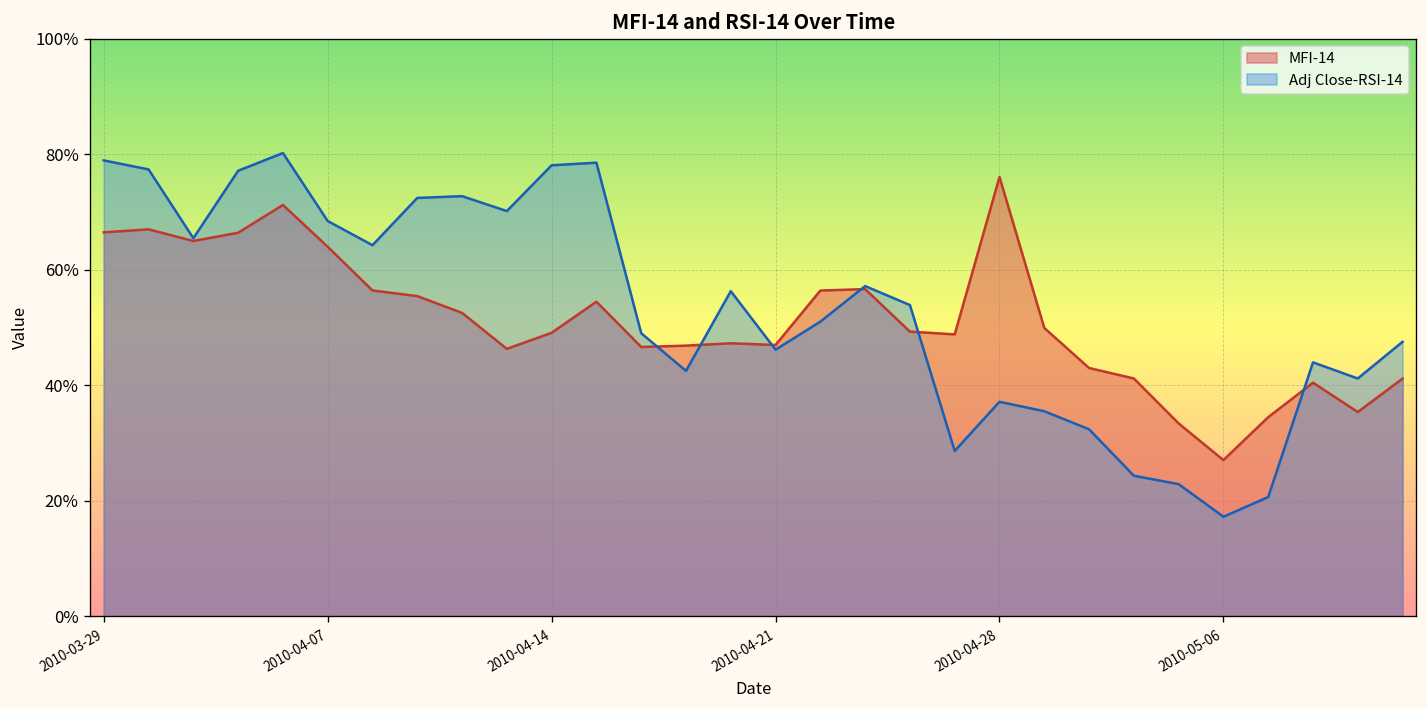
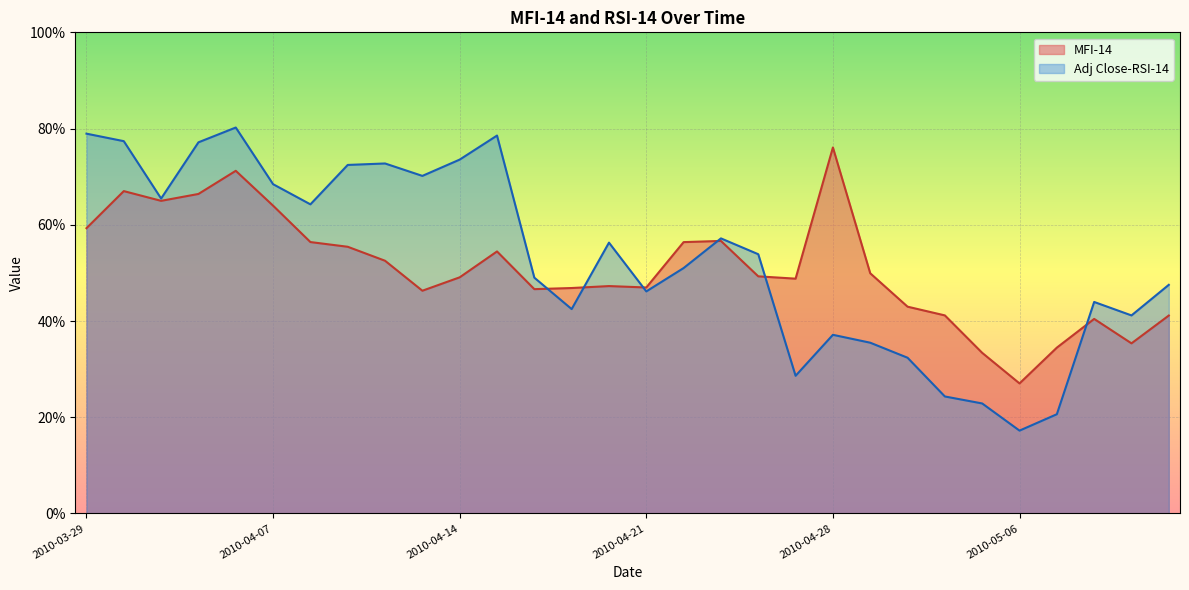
  {
    "MFI-14": {
-     "2010-03-29": "66%",
+     "2010-03-29": "59%",
      "2010-04-07": "64%",
      "2010-04-14": "49%",
      "2010-04-21": "47%",
      "2010-04-28": "76%",
      "2010-05-06": "27%"
    },
    "Adj Close-RSI-14": {
      "2010-03-29": "79%",
      "2010-04-07": "68%",
-     "2010-04-14": "78%",
+     "2010-04-14": "74%",
      "2010-04-21": "46%",
      "2010-04-28": "37%",
      "2010-05-06": "17%"
    }
  }
